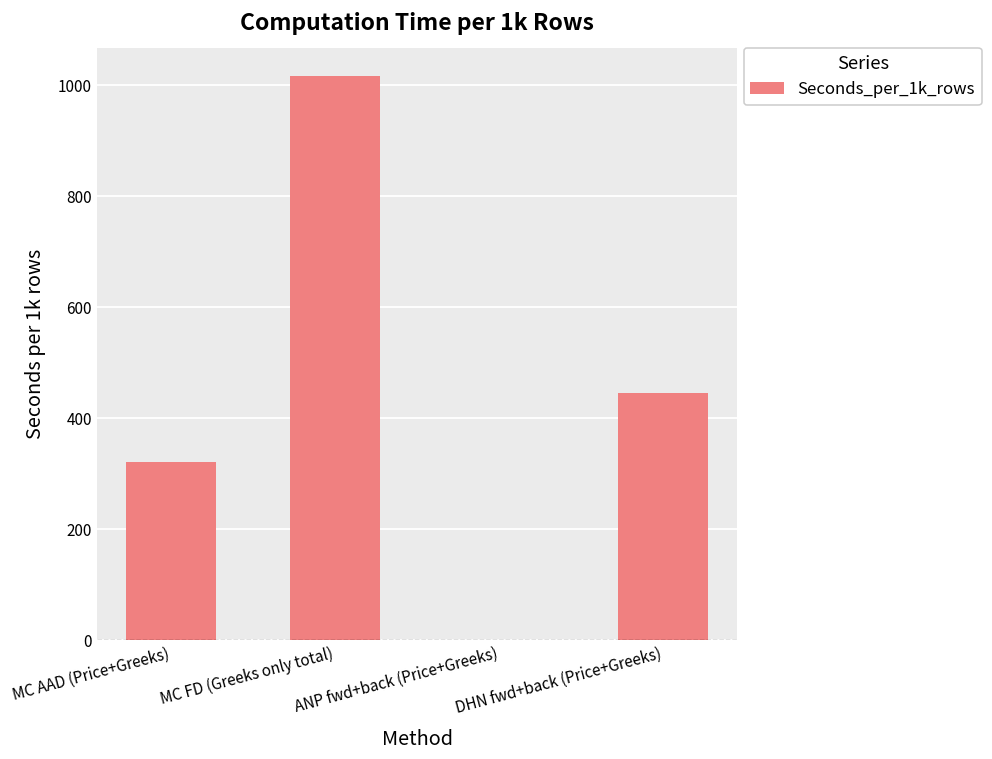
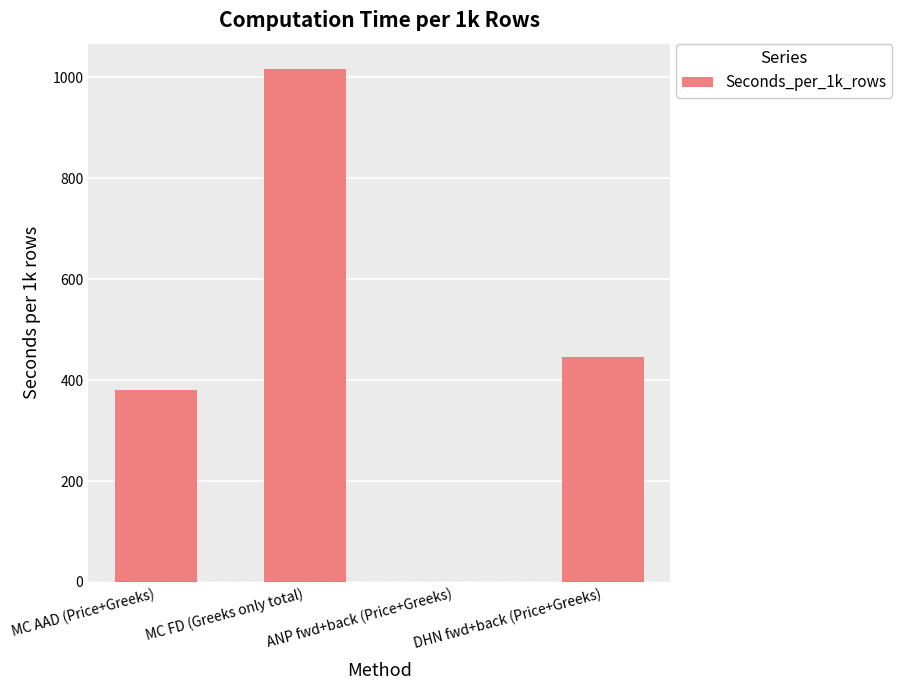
  {
-   "MC AAD (Price+Greeks)": 320,
+   "MC AAD (Price+Greeks)": 380,
    "MC FD (Greeks only total)": 1020,
    "DHN fwd+back (Price+Greeks)": 440
  }
